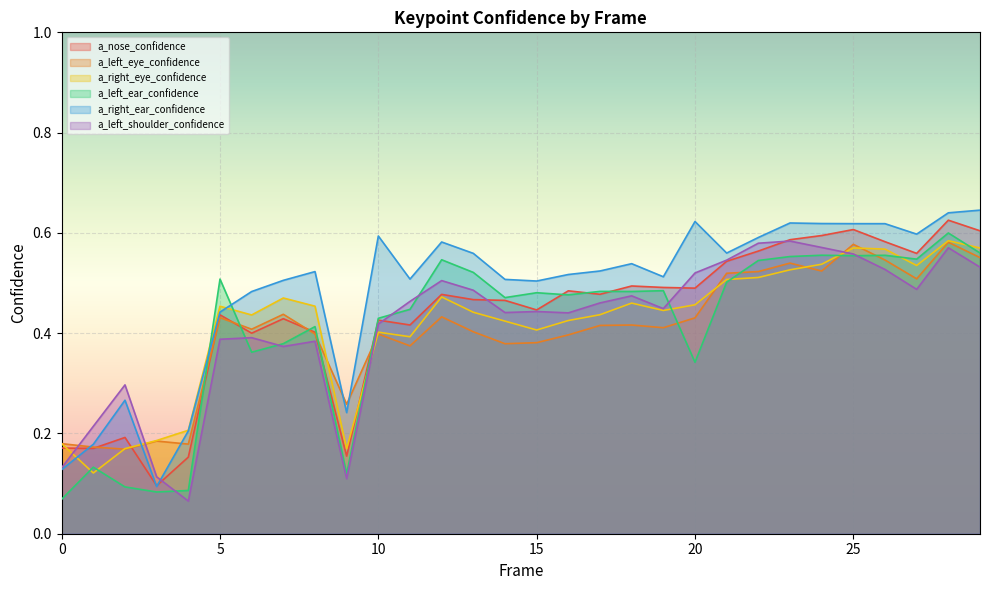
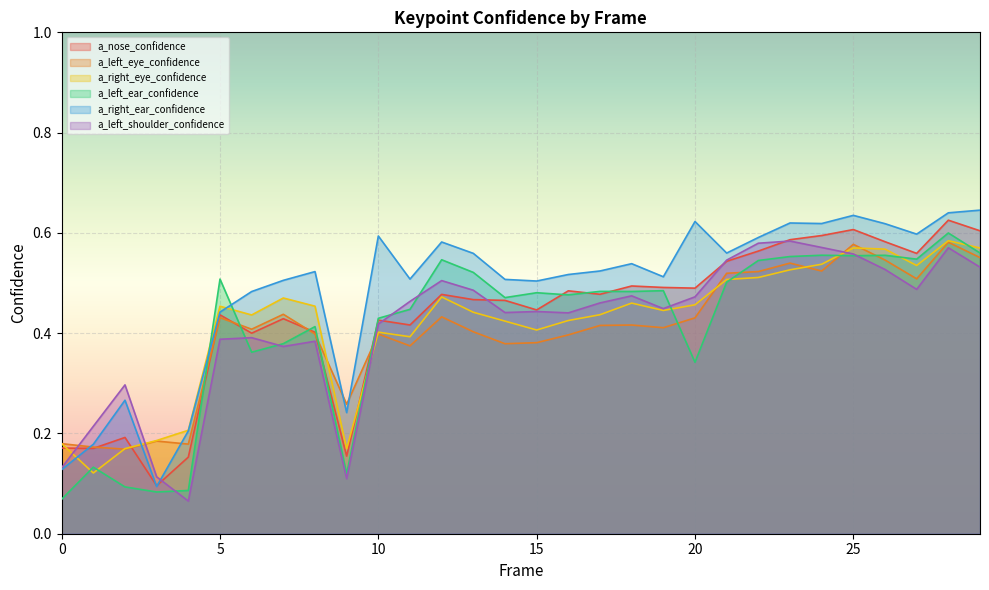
  {
    "a_left_ear_confidence": {
      "0": 0.07,
      "5": 0.51,
      "15": 0.48,
      "20": 0.34
    },
    "a_right_ear_confidence": {
      "5": 0.44,
      "10": 0.59,
      "15": 0.50,
      "20": 0.62,
-     "25": 0.62
+     "25": 0.63
    },
    "a_left_shoulder_confidence": {
      "5": 0.39,
      "10": 0.42,
-     "20": 0.52
+     "20": 0.47
    }
  }
